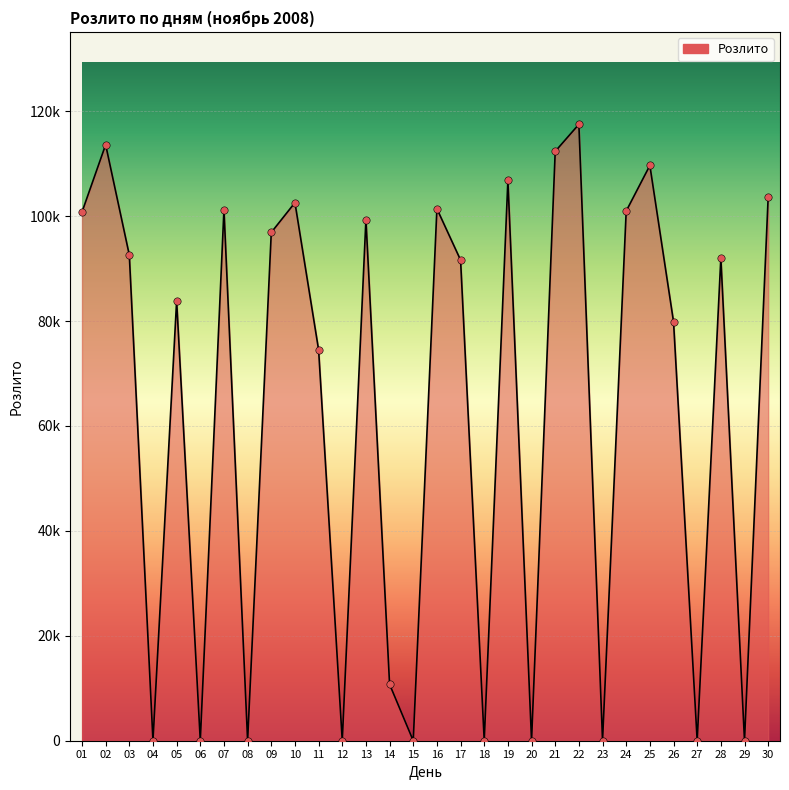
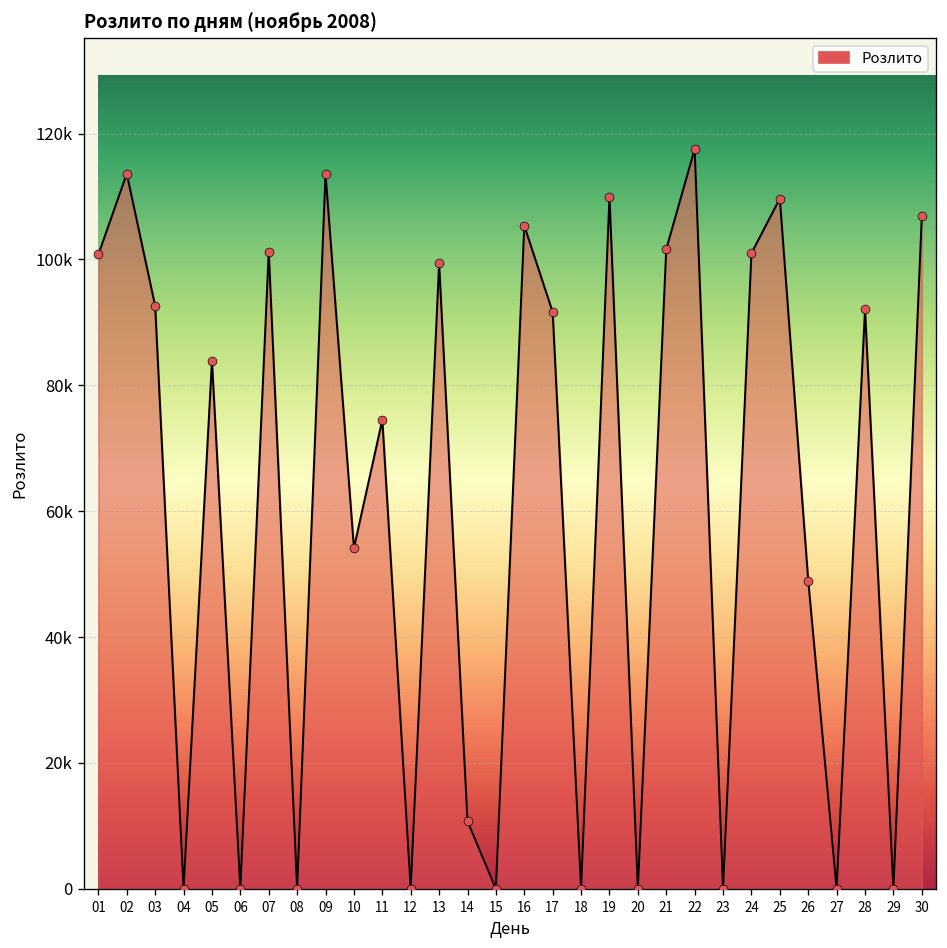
  {
    "01": 101000,
    "02": 114000,
    "03": 93000,
    "04": 0,
    "05": 84000,
    "06": 0,
    "07": 101000,
    "08": 0,
-   "09": 97000,
-   "10": 103000,
+   "09": 114000,
+   "10": 54000,
    "11": 75000,
    "12": 0,
    "13": 99000,
    "14": 11000,
    "15": 0,
-   "16": 101000,
+   "16": 105000,
    "17": 92000,
    "18": 0,
-   "19": 107000,
+   "19": 110000,
    "20": 0,
-   "21": 112000,
+   "21": 102000,
    "22": 118000,
    "23": 0,
    "24": 101000,
    "25": 110000,
-   "26": 80000,
+   "26": 49000,
    "27": 0,
    "28": 92000,
    "29": 0,
-   "30": 104000
+   "30": 107000
  }
